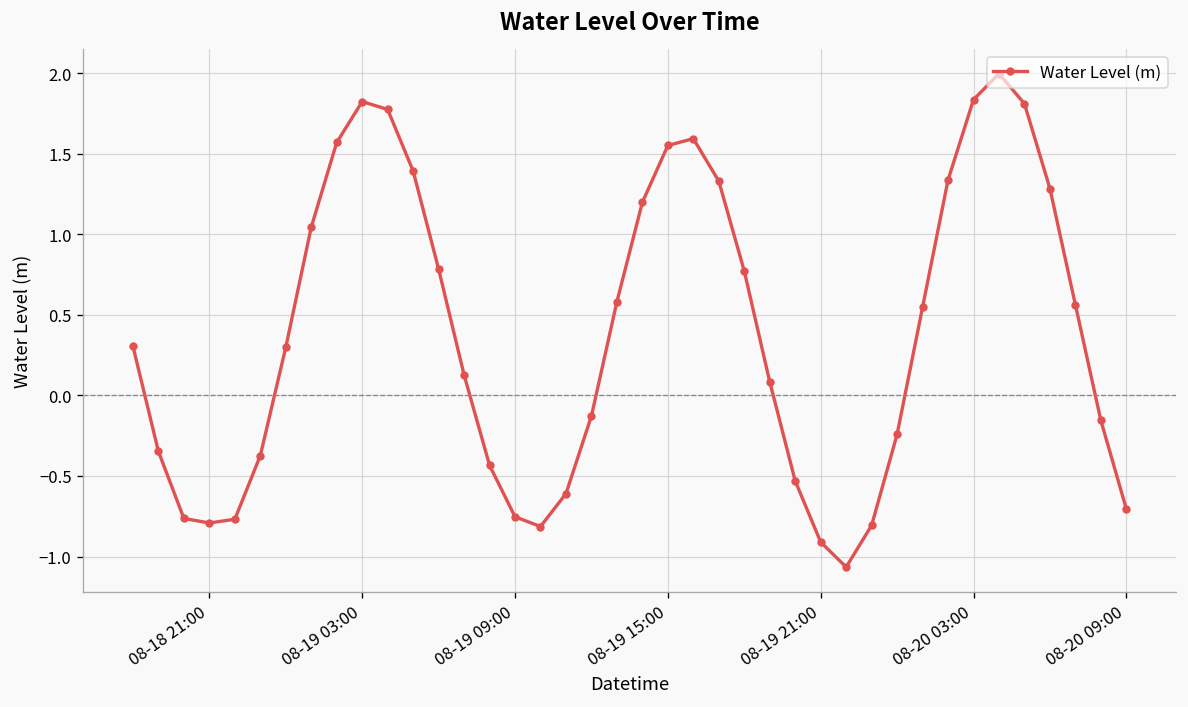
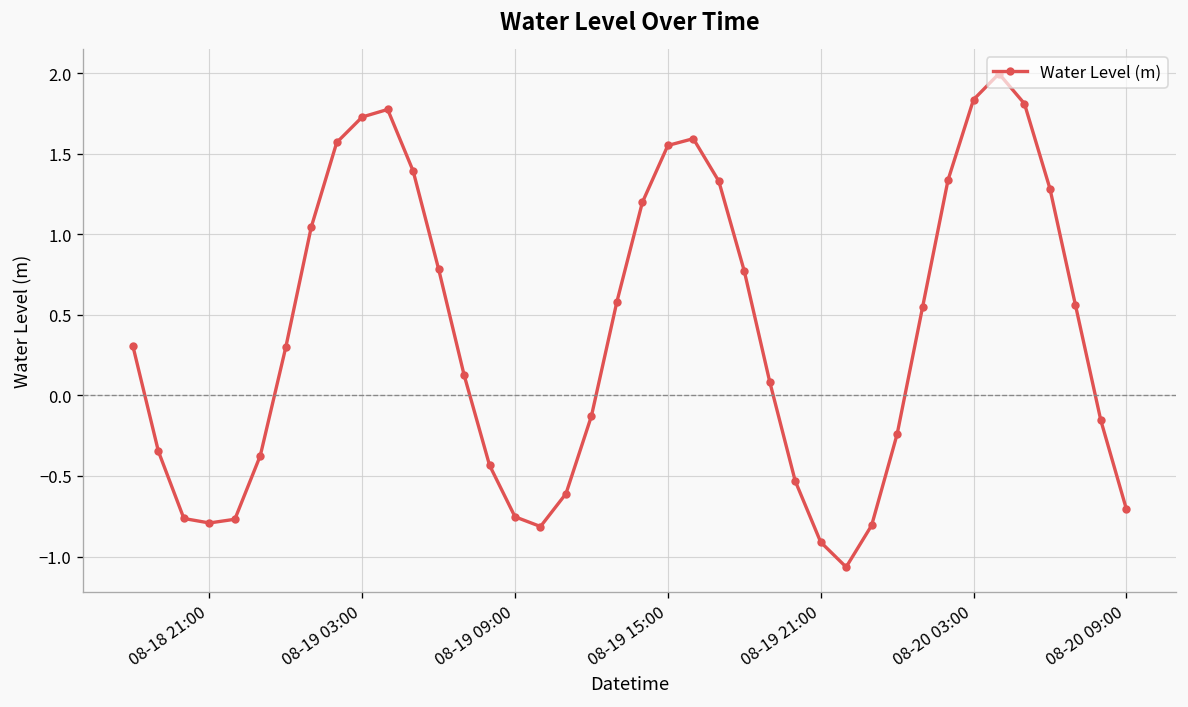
  {
    "08-18 21:00": -0.79,
-   "08-19 03:00": 1.82,
+   "08-19 03:00": 1.73,
    "08-19 09:00": -0.75,
    "08-19 15:00": 1.55,
    "08-19 21:00": -0.91,
    "08-20 03:00": 1.83,
    "08-20 09:00": -0.70
  }
